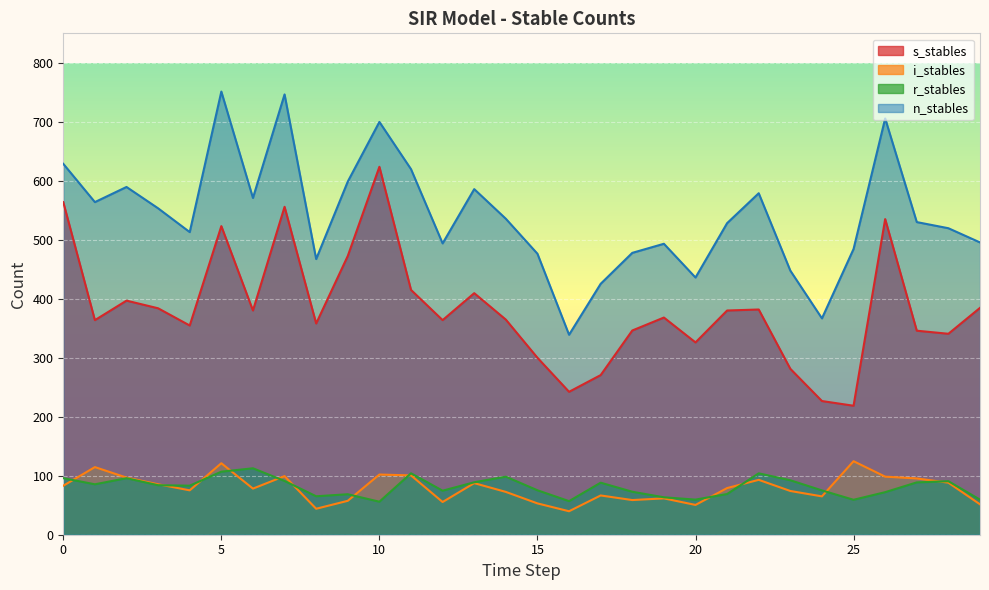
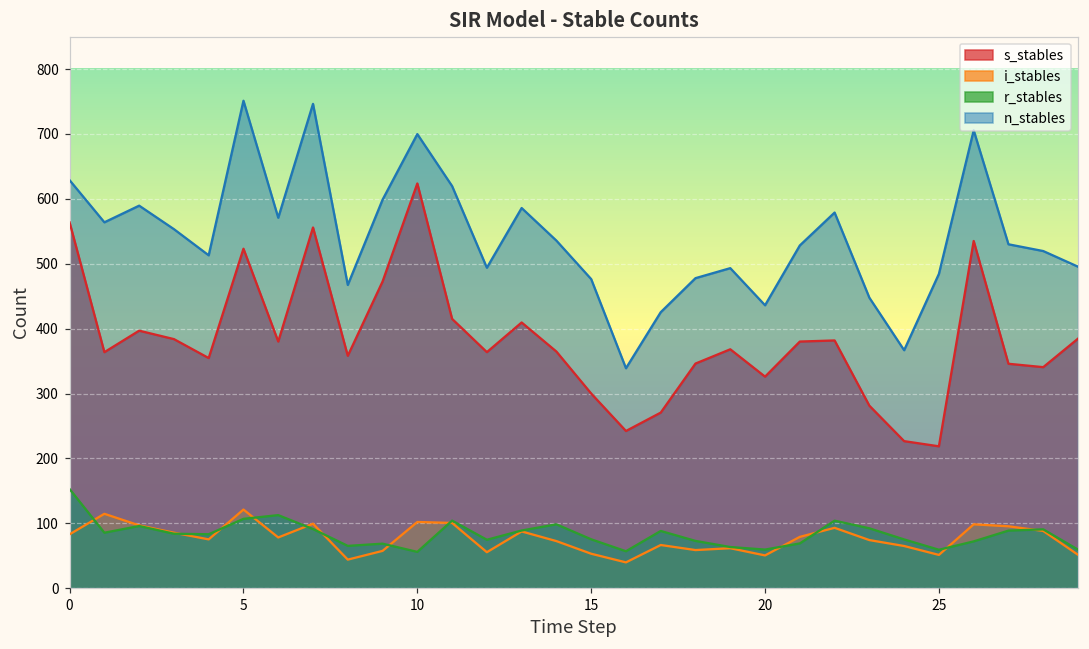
  {
    "s_stables": {
      "0": 560,
      "5": 520,
      "10": 620,
      "15": 300,
      "20": 330,
      "25": 220
    },
    "i_stables": {
      "0": 80,
      "5": 120,
      "10": 100,
      "15": 50,
      "20": 50,
-     "25": 120
+     "25": 50
    },
    "r_stables": {
-     "0": 100,
+     "0": 150,
      "5": 110,
      "10": 60,
      "15": 80,
      "20": 60,
      "25": 60
    },
    "n_stables": {
      "0": 630,
      "5": 750,
      "10": 700,
      "15": 480,
      "20": 440,
      "25": 480
    }
  }
